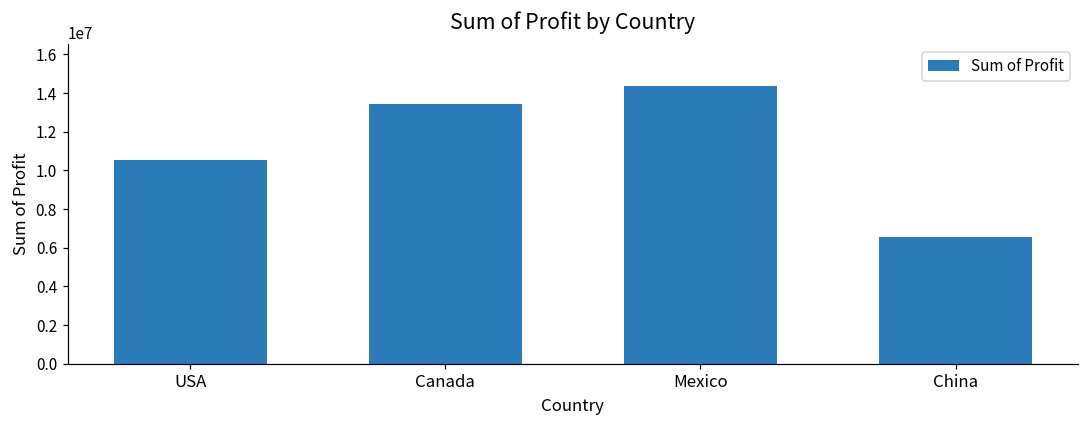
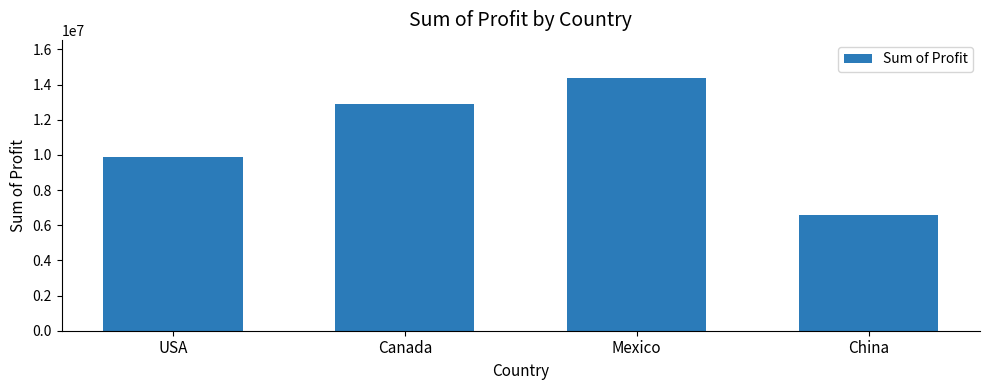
  {
-   "USA": 10600000,
-   "Canada": 13400000,
+   "USA": 9900000,
+   "Canada": 12900000,
    "Mexico": 14400000,
    "China": 6600000
  }
